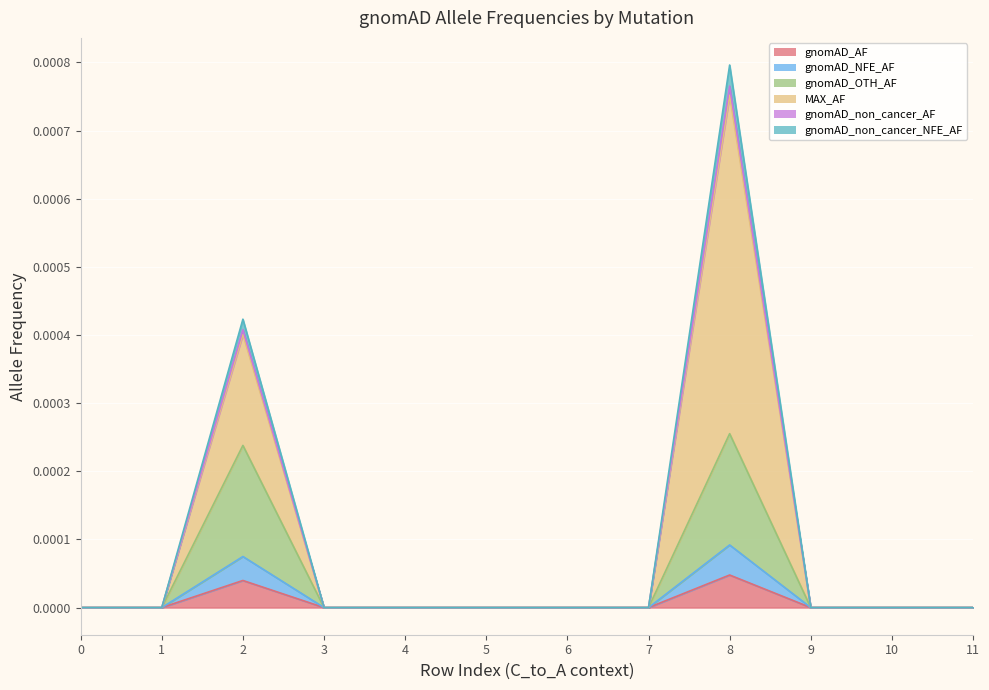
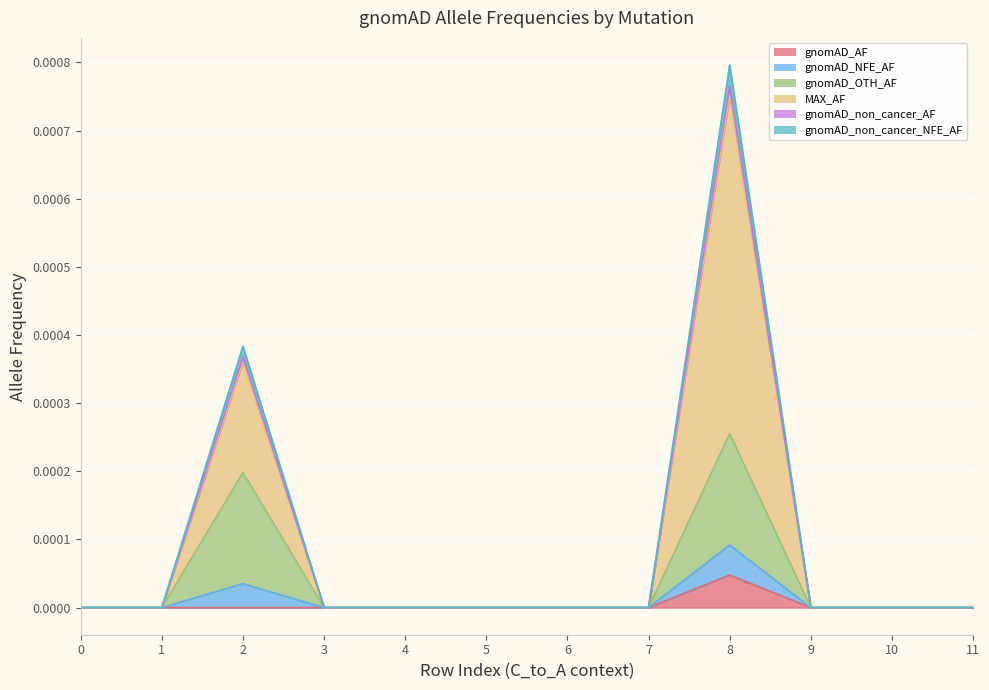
  {
    "gnomAD_AF": {
-     "2": 0.00004,
+     "2": 0.00000,
      "8": 0.00005
    },
    "gnomAD_OTH_AF": {
      "2": 0.00016,
      "8": 0.00016
    },
    "MAX_AF": {
      "2": 0.00016,
      "8": 0.00050
    },
    "gnomAD_non_cancer_AF": {
      "2": 0.00001,
      "8": 0.00001
    }
  }
